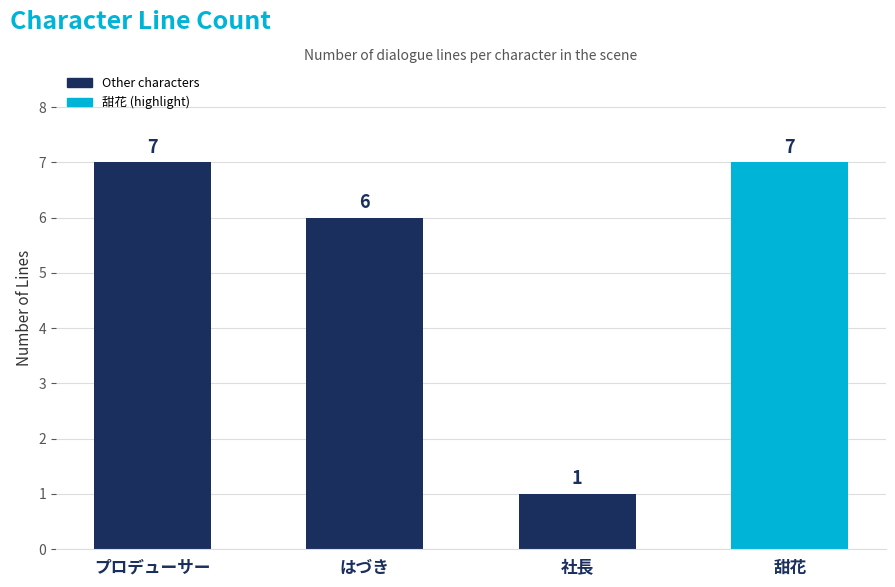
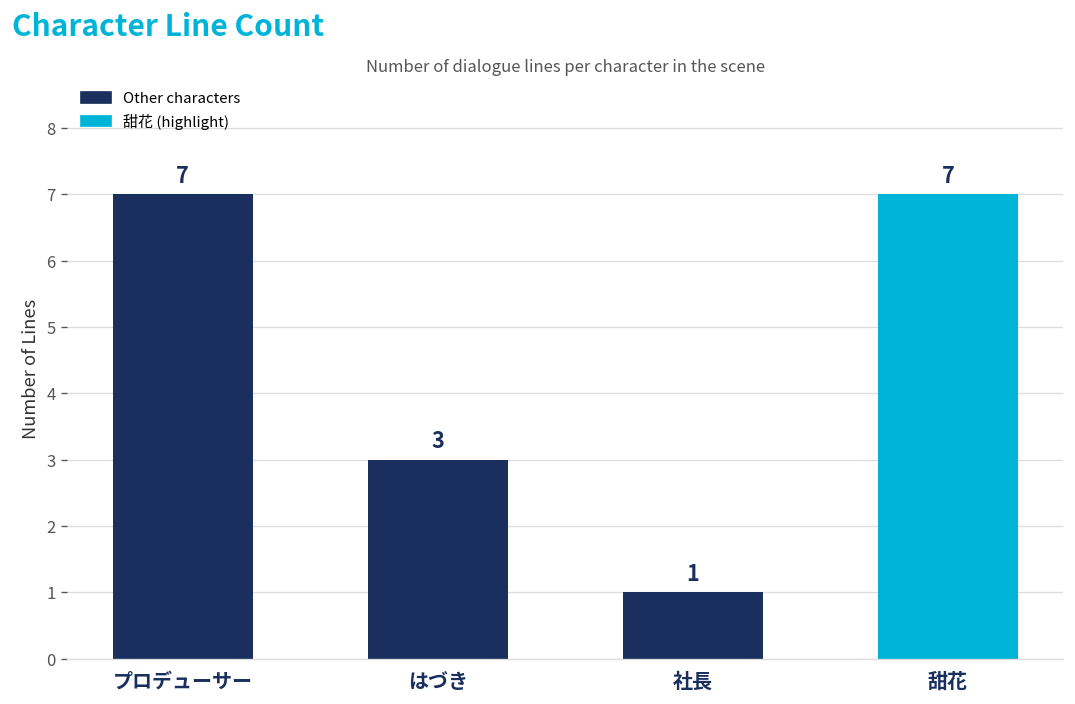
  {
    "プロデューサー": 7,
-   "はづき": 6,
+   "はづき": 3,
    "社長": 1,
    "甜花": 7
  }
